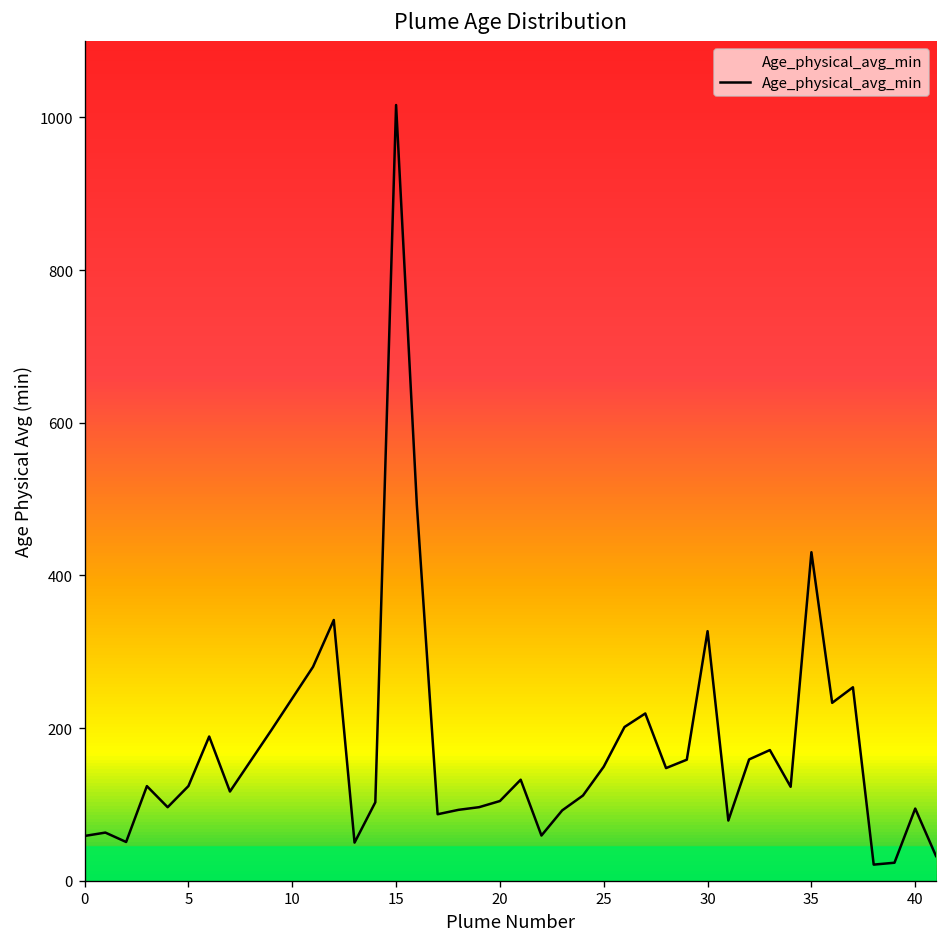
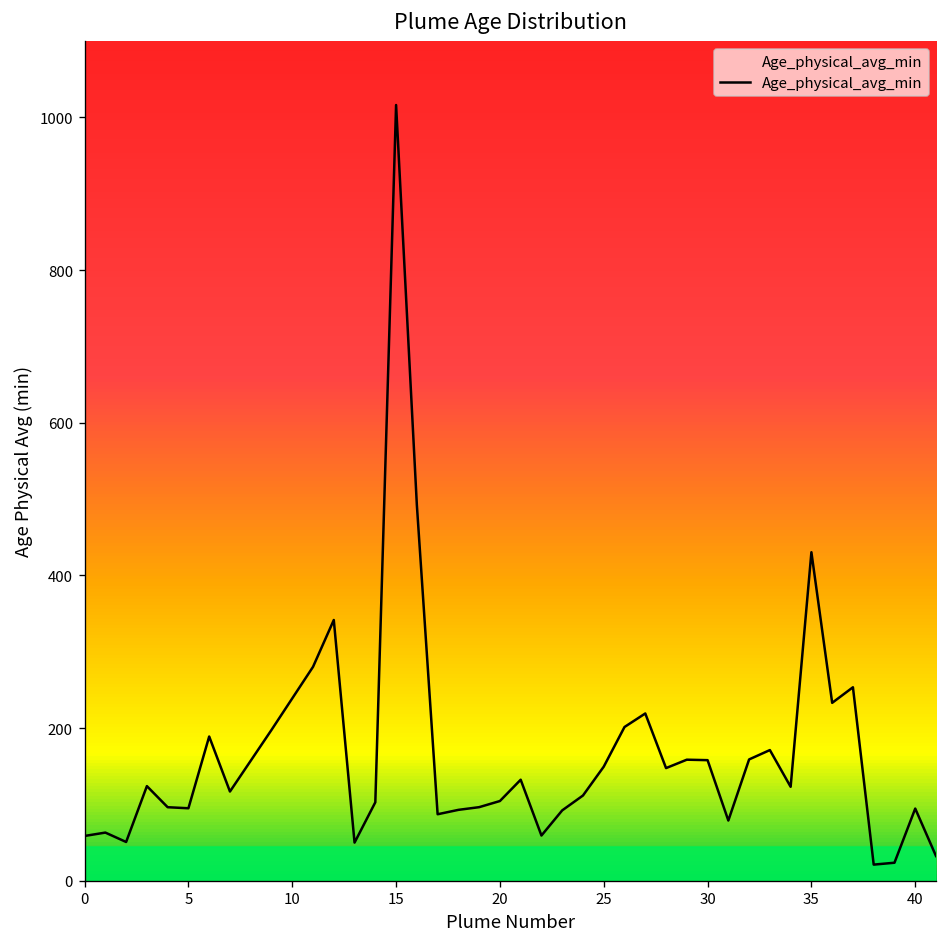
  {
    "0": 60,
-   "5": 120,
+   "5": 90,
    "15": 1020,
    "20": 100,
    "25": 150,
-   "30": 330,
+   "30": 160,
    "35": 430,
    "40": 90
  }
